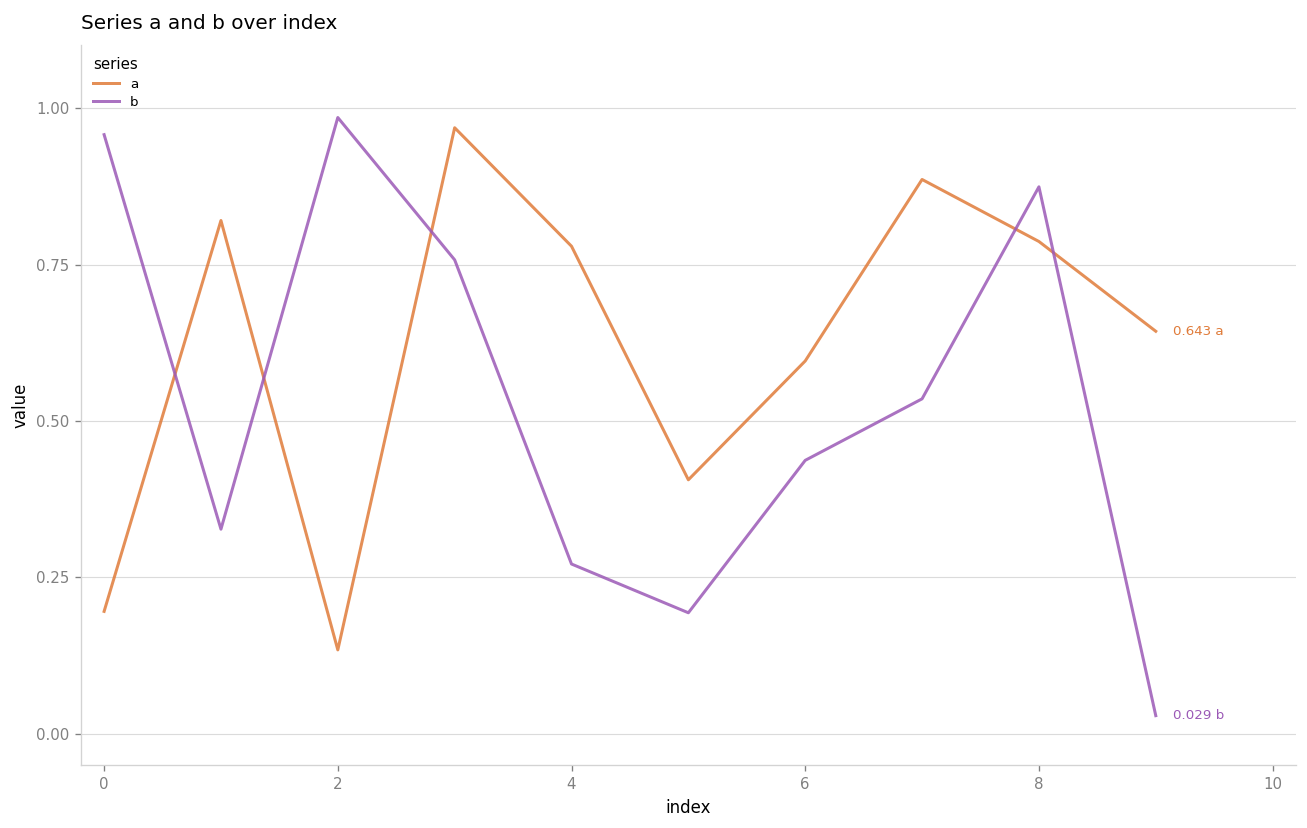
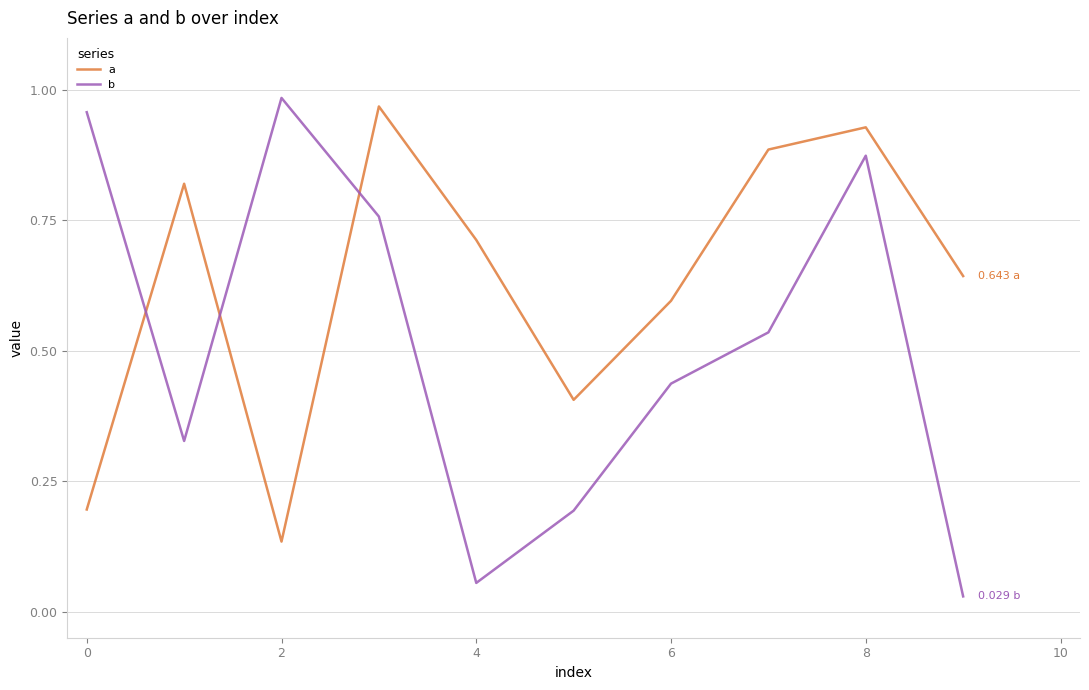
  {
    "a": {
      "0": 0.20,
      "2": 0.13,
-     "4": 0.78,
+     "4": 0.71,
      "6": 0.60,
-     "8": 0.79
+     "8": 0.93
    },
    "b": {
      "0": 0.96,
      "2": 0.98,
-     "4": 0.27,
+     "4": 0.06,
      "6": 0.44,
      "8": 0.87
    }
  }
